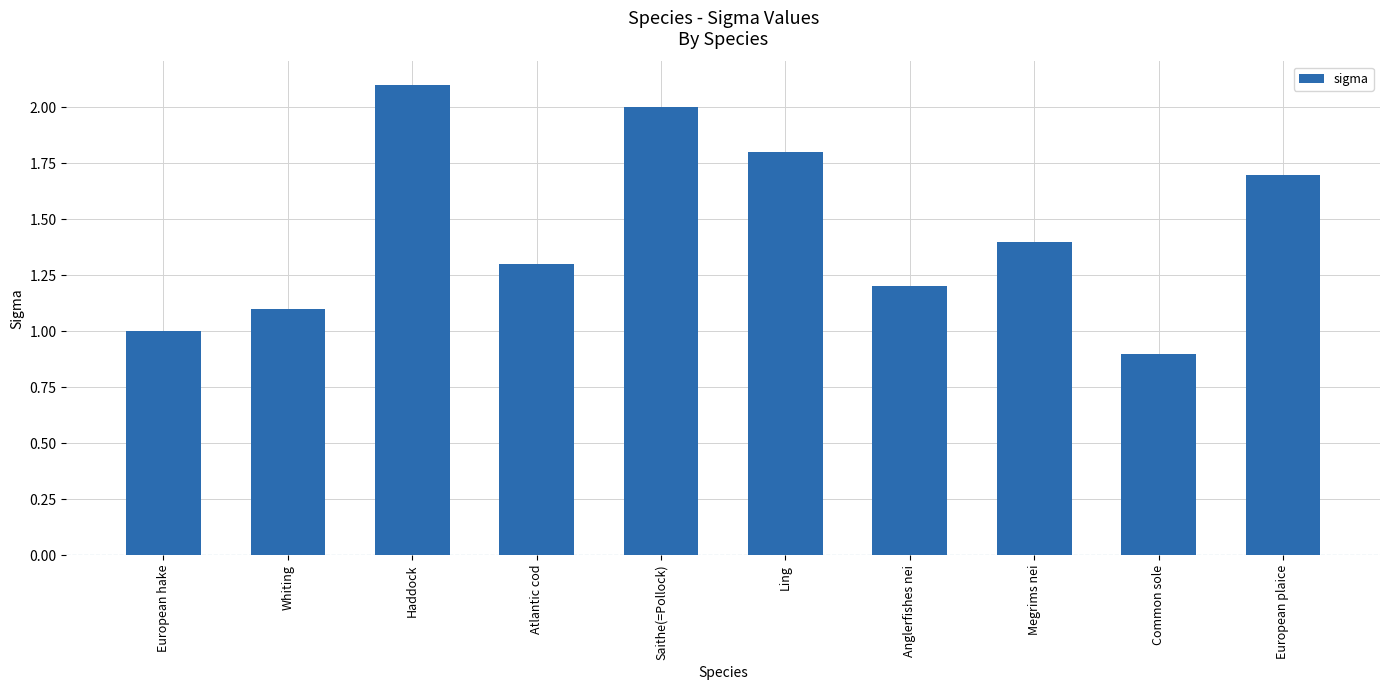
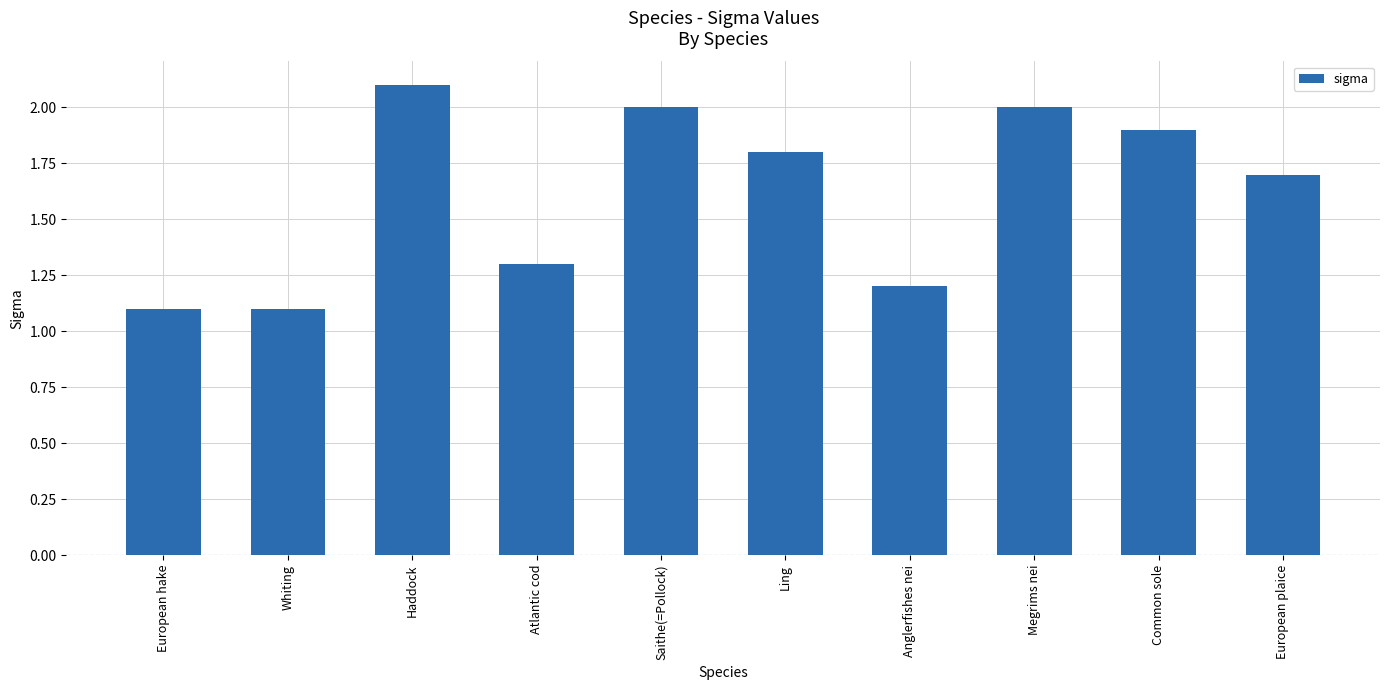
  {
-   "European hake": 1.0,
+   "European hake": 1.1,
    "Whiting": 1.1,
    "Haddock": 2.1,
    "Atlantic cod": 1.3,
    "Saithe(=Pollock)": 2.0,
    "Ling": 1.8,
    "Anglerfishes nei": 1.2,
-   "Megrims nei": 1.4,
-   "Common sole": 0.9,
+   "Megrims nei": 2.0,
+   "Common sole": 1.9,
    "European plaice": 1.7
  }
